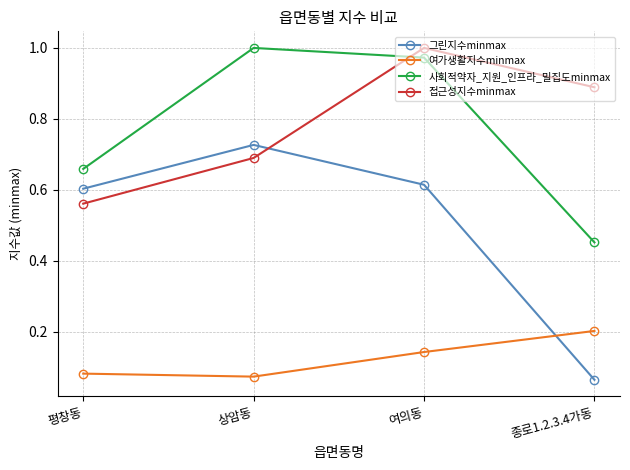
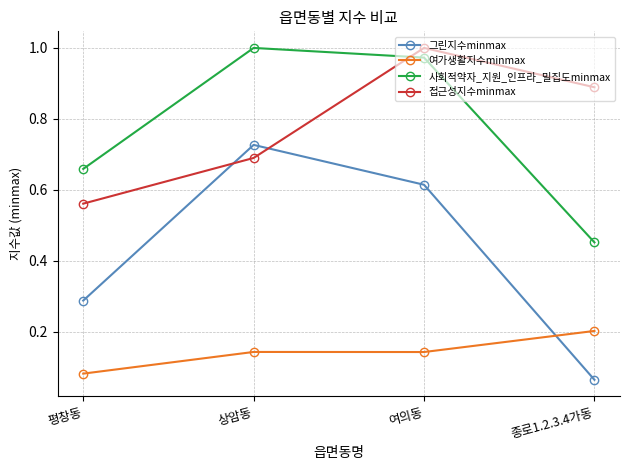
  {
    "그린지수minmax": {
-     "평창동": 0.60,
+     "평창동": 0.29,
      "상암동": 0.73,
      "여의동": 0.61,
      "종로1.2.3.4가동": 0.06
    },
    "여가생활지수minmax": {
      "평창동": 0.08,
-     "상암동": 0.07,
+     "상암동": 0.14,
      "여의동": 0.14,
      "종로1.2.3.4가동": 0.20
    },
    "사회적약자_지원_인프라_밀집도minmax": {
      "평창동": 0.66,
      "상암동": 1.00,
      "종로1.2.3.4가동": 0.45
    },
    "접근성지수minmax": {
      "평창동": 0.56,
      "상암동": 0.69
    }
  }
